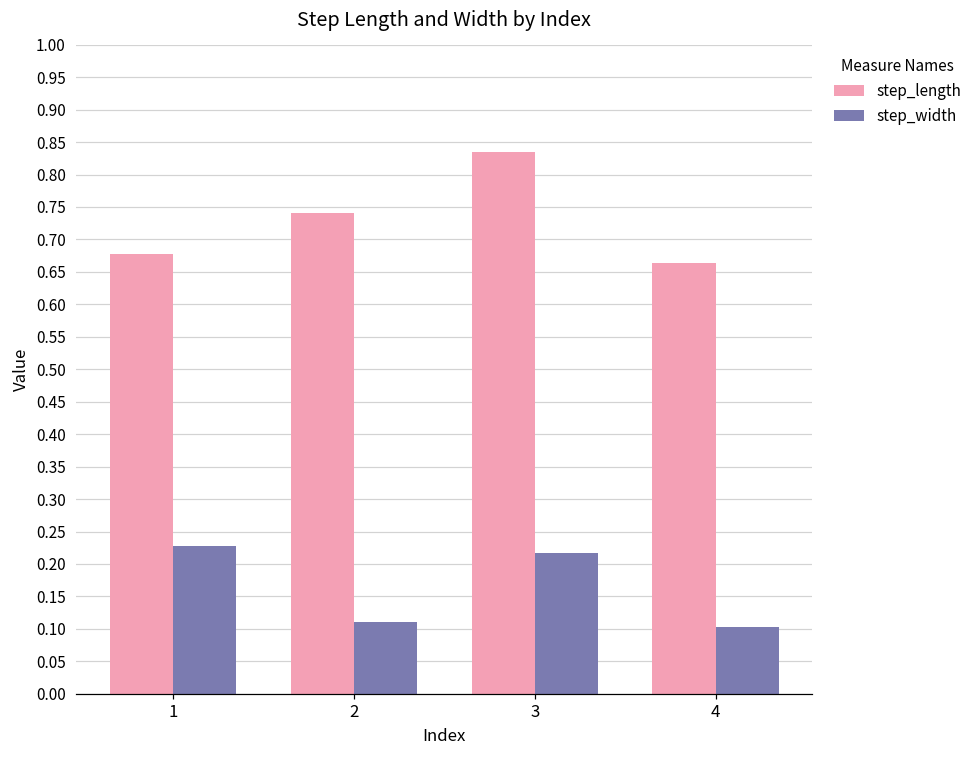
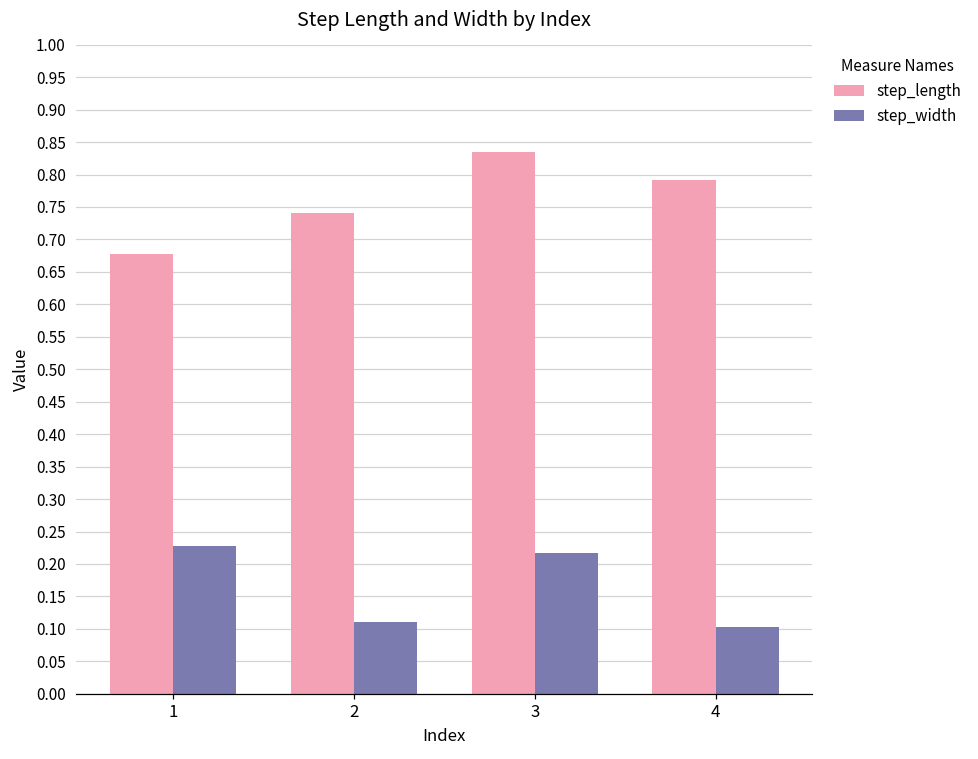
  {
    "step_length": {
      "1": 0.68,
      "2": 0.74,
      "3": 0.83,
-     "4": 0.66
+     "4": 0.79
    },
    "step_width": {
      "1": 0.23,
      "2": 0.11,
      "3": 0.22,
      "4": 0.10
    }
  }
